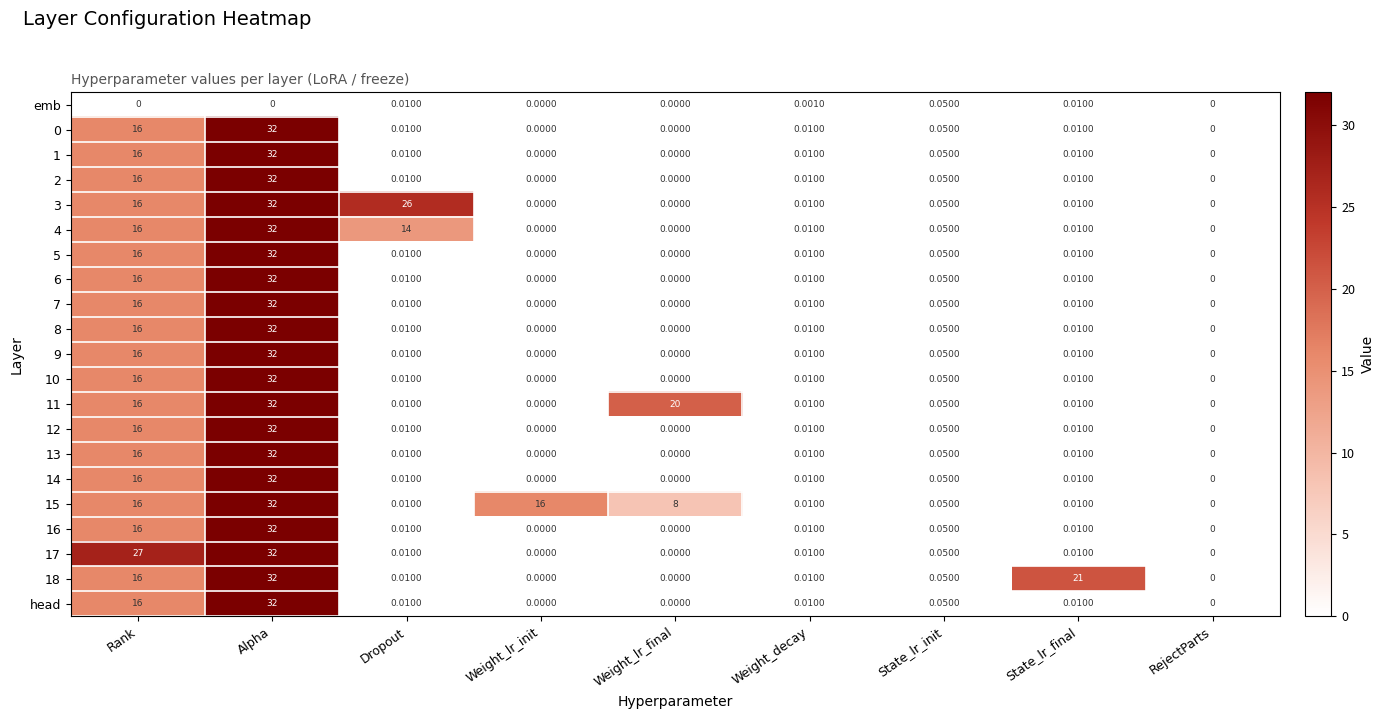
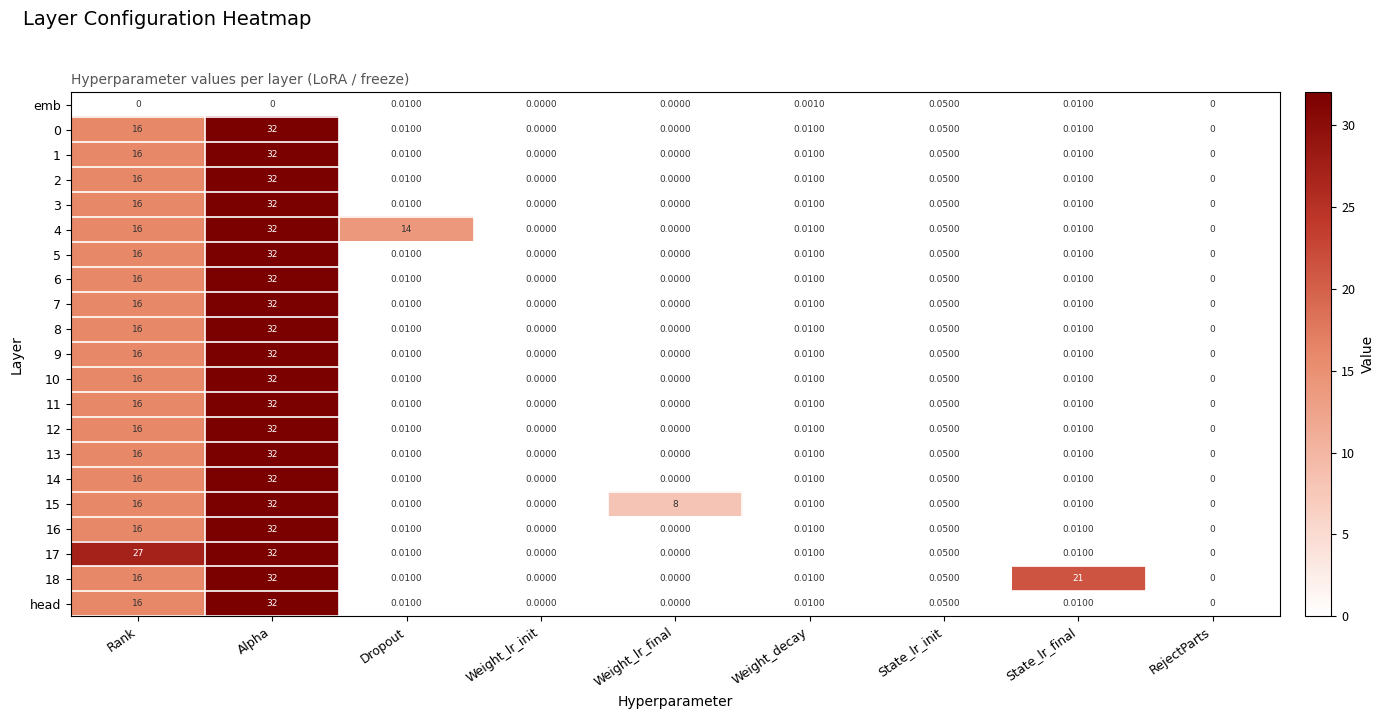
  {
    "emb": {
      "Rank": 0,
      "Alpha": 0,
      "Dropout": 0.0100,
      "Weight_lr_init": 0.0000,
      "Weight_lr_final": 0.0000,
      "Weight_decay": 0.0010,
      "State_lr_init": 0.0500,
      "State_lr_final": 0.0100,
      "RejectParts": 0
    },
    "0": {
      "Rank": 16,
      "Alpha": 32,
      "Dropout": 0.0100,
      "Weight_lr_init": 0.0000,
      "Weight_lr_final": 0.0000,
      "Weight_decay": 0.0100,
      "State_lr_init": 0.0500,
      "State_lr_final": 0.0100,
      "RejectParts": 0
    },
    "1": {
      "Rank": 16,
      "Alpha": 32,
      "Dropout": 0.0100,
      "Weight_lr_init": 0.0000,
      "Weight_lr_final": 0.0000,
      "Weight_decay": 0.0100,
      "State_lr_init": 0.0500,
      "State_lr_final": 0.0100,
      "RejectParts": 0
    },
    "2": {
      "Rank": 16,
      "Alpha": 32,
      "Dropout": 0.0100,
      "Weight_lr_init": 0.0000,
      "Weight_lr_final": 0.0000,
      "Weight_decay": 0.0100,
      "State_lr_init": 0.0500,
      "State_lr_final": 0.0100,
      "RejectParts": 0
    },
    "3": {
      "Rank": 16,
      "Alpha": 32,
-     "Dropout": 26,
+     "Dropout": 0.0100,
      "Weight_lr_init": 0.0000,
      "Weight_lr_final": 0.0000,
      "Weight_decay": 0.0100,
      "State_lr_init": 0.0500,
      "State_lr_final": 0.0100,
      "RejectParts": 0
    },
    "4": {
      "Rank": 16,
      "Alpha": 32,
      "Dropout": 14,
      "Weight_lr_init": 0.0000,
      "Weight_lr_final": 0.0000,
      "Weight_decay": 0.0100,
      "State_lr_init": 0.0500,
      "State_lr_final": 0.0100,
      "RejectParts": 0
    },
    "5": {
      "Rank": 16,
      "Alpha": 32,
      "Dropout": 0.0100,
      "Weight_lr_init": 0.0000,
      "Weight_lr_final": 0.0000,
      "Weight_decay": 0.0100,
      "State_lr_init": 0.0500,
      "State_lr_final": 0.0100,
      "RejectParts": 0
    },
    "6": {
      "Rank": 16,
      "Alpha": 32,
      "Dropout": 0.0100,
      "Weight_lr_init": 0.0000,
      "Weight_lr_final": 0.0000,
      "Weight_decay": 0.0100,
      "State_lr_init": 0.0500,
      "State_lr_final": 0.0100,
      "RejectParts": 0
    },
    "7": {
      "Rank": 16,
      "Alpha": 32,
      "Dropout": 0.0100,
      "Weight_lr_init": 0.0000,
      "Weight_lr_final": 0.0000,
      "Weight_decay": 0.0100,
      "State_lr_init": 0.0500,
      "State_lr_final": 0.0100,
      "RejectParts": 0
    },
    "8": {
      "Rank": 16,
      "Alpha": 32,
      "Dropout": 0.0100,
      "Weight_lr_init": 0.0000,
      "Weight_lr_final": 0.0000,
      "Weight_decay": 0.0100,
      "State_lr_init": 0.0500,
      "State_lr_final": 0.0100,
      "RejectParts": 0
    },
    "9": {
      "Rank": 16,
      "Alpha": 32,
      "Dropout": 0.0100,
      "Weight_lr_init": 0.0000,
      "Weight_lr_final": 0.0000,
      "Weight_decay": 0.0100,
      "State_lr_init": 0.0500,
      "State_lr_final": 0.0100,
      "RejectParts": 0
    },
    "10": {
      "Rank": 16,
      "Alpha": 32,
      "Dropout": 0.0100,
      "Weight_lr_init": 0.0000,
      "Weight_lr_final": 0.0000,
      "Weight_decay": 0.0100,
      "State_lr_init": 0.0500,
      "State_lr_final": 0.0100,
      "RejectParts": 0
    },
    "11": {
      "Rank": 16,
      "Alpha": 32,
      "Dropout": 0.0100,
      "Weight_lr_init": 0.0000,
-     "Weight_lr_final": 20,
+     "Weight_lr_final": 0.0000,
      "Weight_decay": 0.0100,
      "State_lr_init": 0.0500,
      "State_lr_final": 0.0100,
      "RejectParts": 0
    },
    "12": {
      "Rank": 16,
      "Alpha": 32,
      "Dropout": 0.0100,
      "Weight_lr_init": 0.0000,
      "Weight_lr_final": 0.0000,
      "Weight_decay": 0.0100,
      "State_lr_init": 0.0500,
      "State_lr_final": 0.0100,
      "RejectParts": 0
    },
    "13": {
      "Rank": 16,
      "Alpha": 32,
      "Dropout": 0.0100,
      "Weight_lr_init": 0.0000,
      "Weight_lr_final": 0.0000,
      "Weight_decay": 0.0100,
      "State_lr_init": 0.0500,
      "State_lr_final": 0.0100,
      "RejectParts": 0
    },
    "14": {
      "Rank": 16,
      "Alpha": 32,
      "Dropout": 0.0100,
      "Weight_lr_init": 0.0000,
      "Weight_lr_final": 0.0000,
      "Weight_decay": 0.0100,
      "State_lr_init": 0.0500,
      "State_lr_final": 0.0100,
      "RejectParts": 0
    },
    "15": {
      "Rank": 16,
      "Alpha": 32,
      "Dropout": 0.0100,
-     "Weight_lr_init": 16,
+     "Weight_lr_init": 0.0000,
      "Weight_lr_final": 8,
      "Weight_decay": 0.0100,
      "State_lr_init": 0.0500,
      "State_lr_final": 0.0100,
      "RejectParts": 0
    },
    "16": {
      "Rank": 16,
      "Alpha": 32,
      "Dropout": 0.0100,
      "Weight_lr_init": 0.0000,
      "Weight_lr_final": 0.0000,
      "Weight_decay": 0.0100,
      "State_lr_init": 0.0500,
      "State_lr_final": 0.0100,
      "RejectParts": 0
    },
    "17": {
      "Rank": 27,
      "Alpha": 32,
      "Dropout": 0.0100,
      "Weight_lr_init": 0.0000,
      "Weight_lr_final": 0.0000,
      "Weight_decay": 0.0100,
      "State_lr_init": 0.0500,
      "State_lr_final": 0.0100,
      "RejectParts": 0
    },
    "18": {
      "Rank": 16,
      "Alpha": 32,
      "Dropout": 0.0100,
      "Weight_lr_init": 0.0000,
      "Weight_lr_final": 0.0000,
      "Weight_decay": 0.0100,
      "State_lr_init": 0.0500,
      "State_lr_final": 21,
      "RejectParts": 0
    },
    "head": {
      "Rank": 16,
      "Alpha": 32,
      "Dropout": 0.0100,
      "Weight_lr_init": 0.0000,
      "Weight_lr_final": 0.0000,
      "Weight_decay": 0.0100,
      "State_lr_init": 0.0500,
      "State_lr_final": 0.0100,
      "RejectParts": 0
    }
  }
